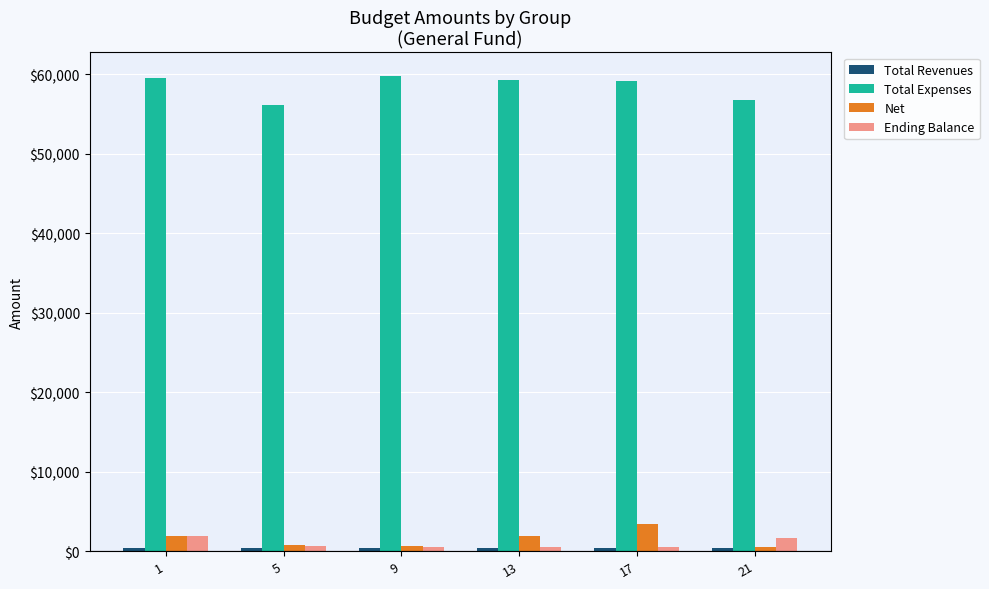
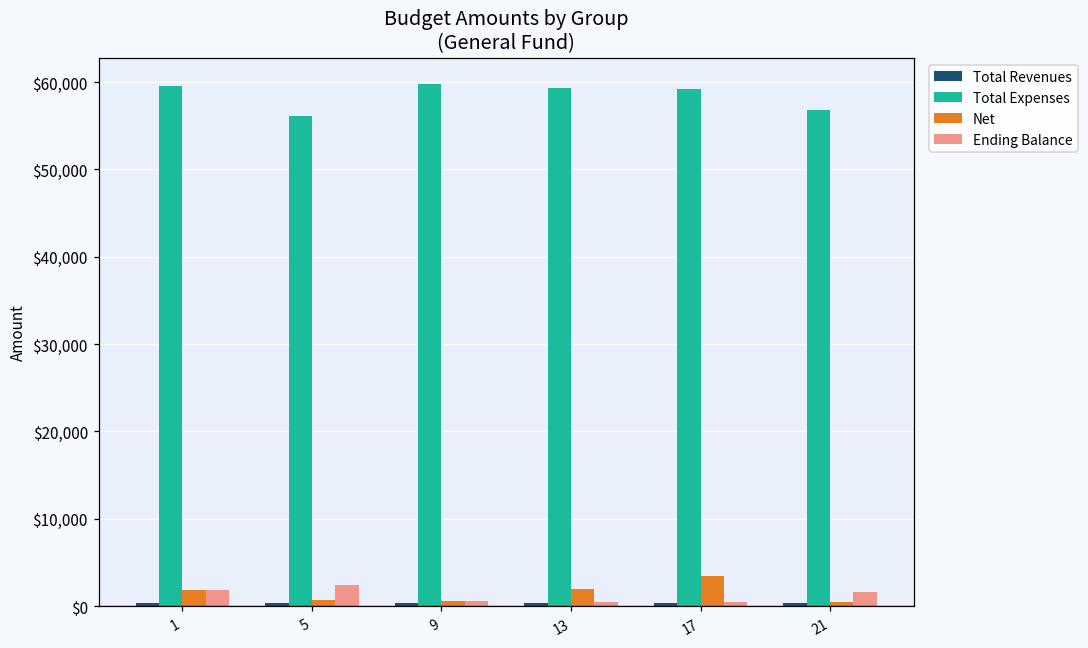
  {
    "Total Revenues": {
      "1": "$0",
      "5": "$0",
      "9": "$0",
      "13": "$0",
      "17": "$0",
      "21": "$0"
    },
    "Total Expenses": {
      "1": "$60,000",
      "5": "$56,000",
      "9": "$60,000",
      "13": "$59,000",
      "17": "$59,000",
      "21": "$57,000"
    },
    "Net": {
      "1": "$2,000",
      "5": "$1,000",
      "9": "$1,000",
      "13": "$2,000",
      "17": "$3,000",
      "21": "$0"
    },
    "Ending Balance": {
      "1": "$2,000",
-     "5": "$1,000",
+     "5": "$2,000",
      "9": "$1,000",
      "13": "$0",
      "17": "$0",
      "21": "$2,000"
    }
  }
